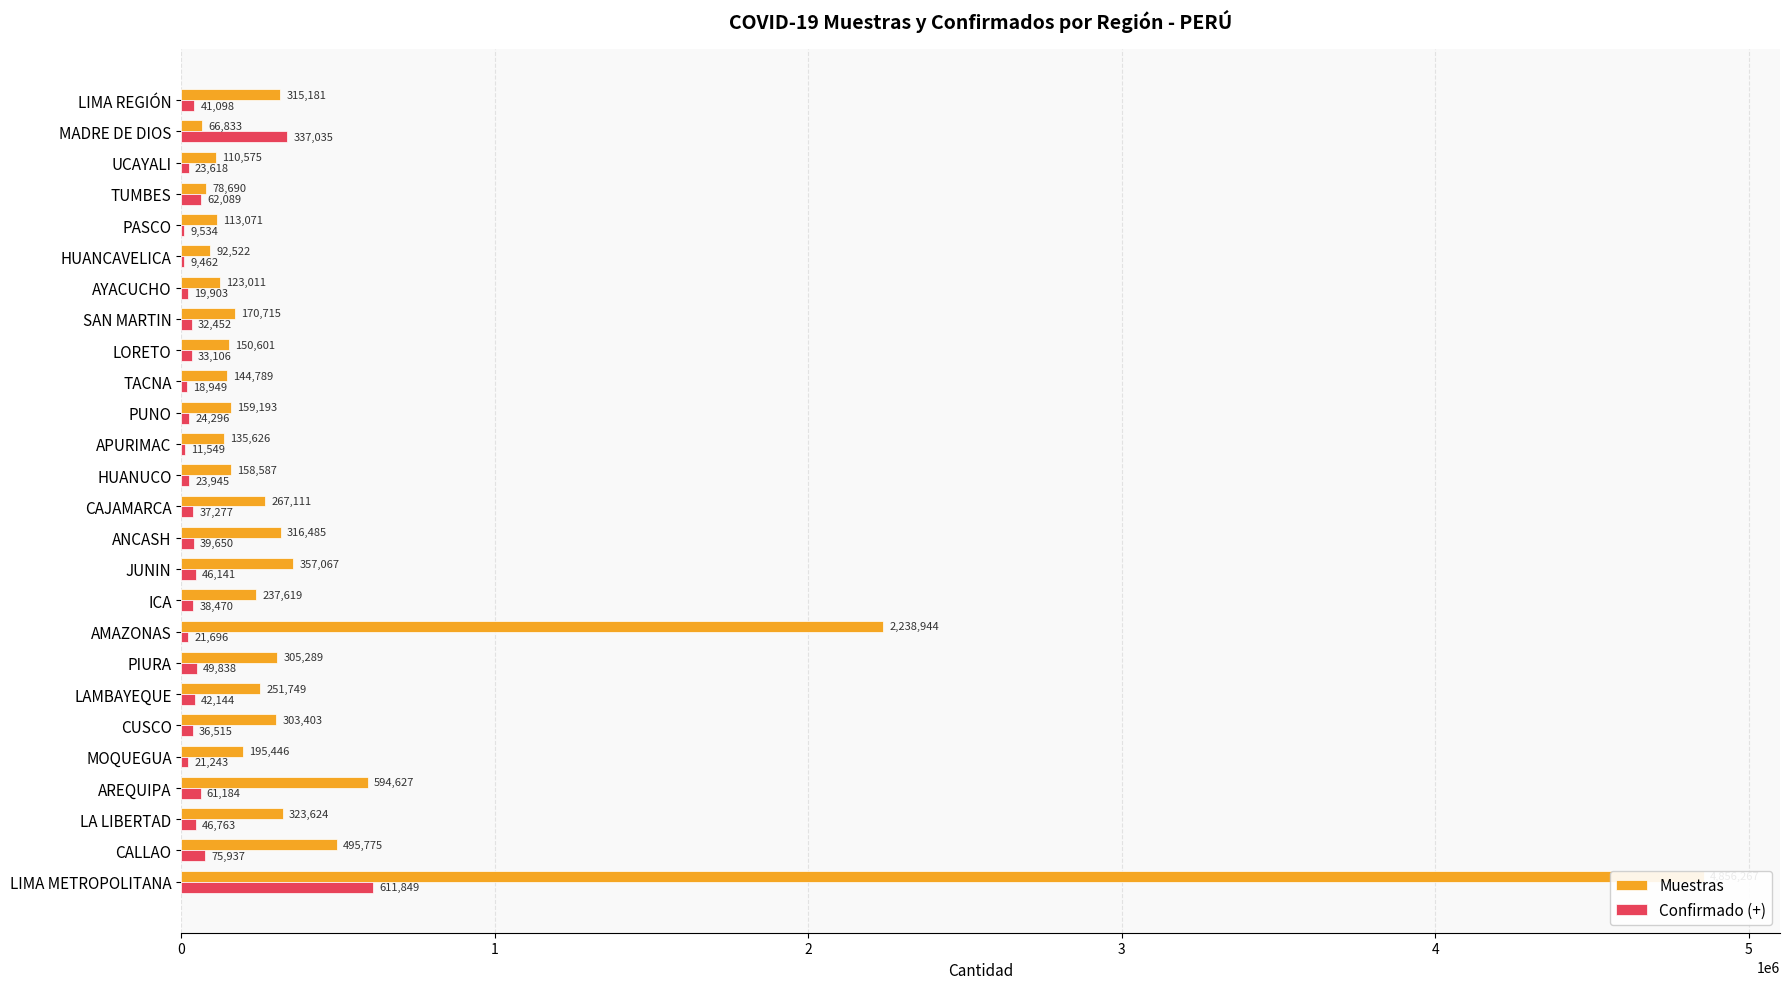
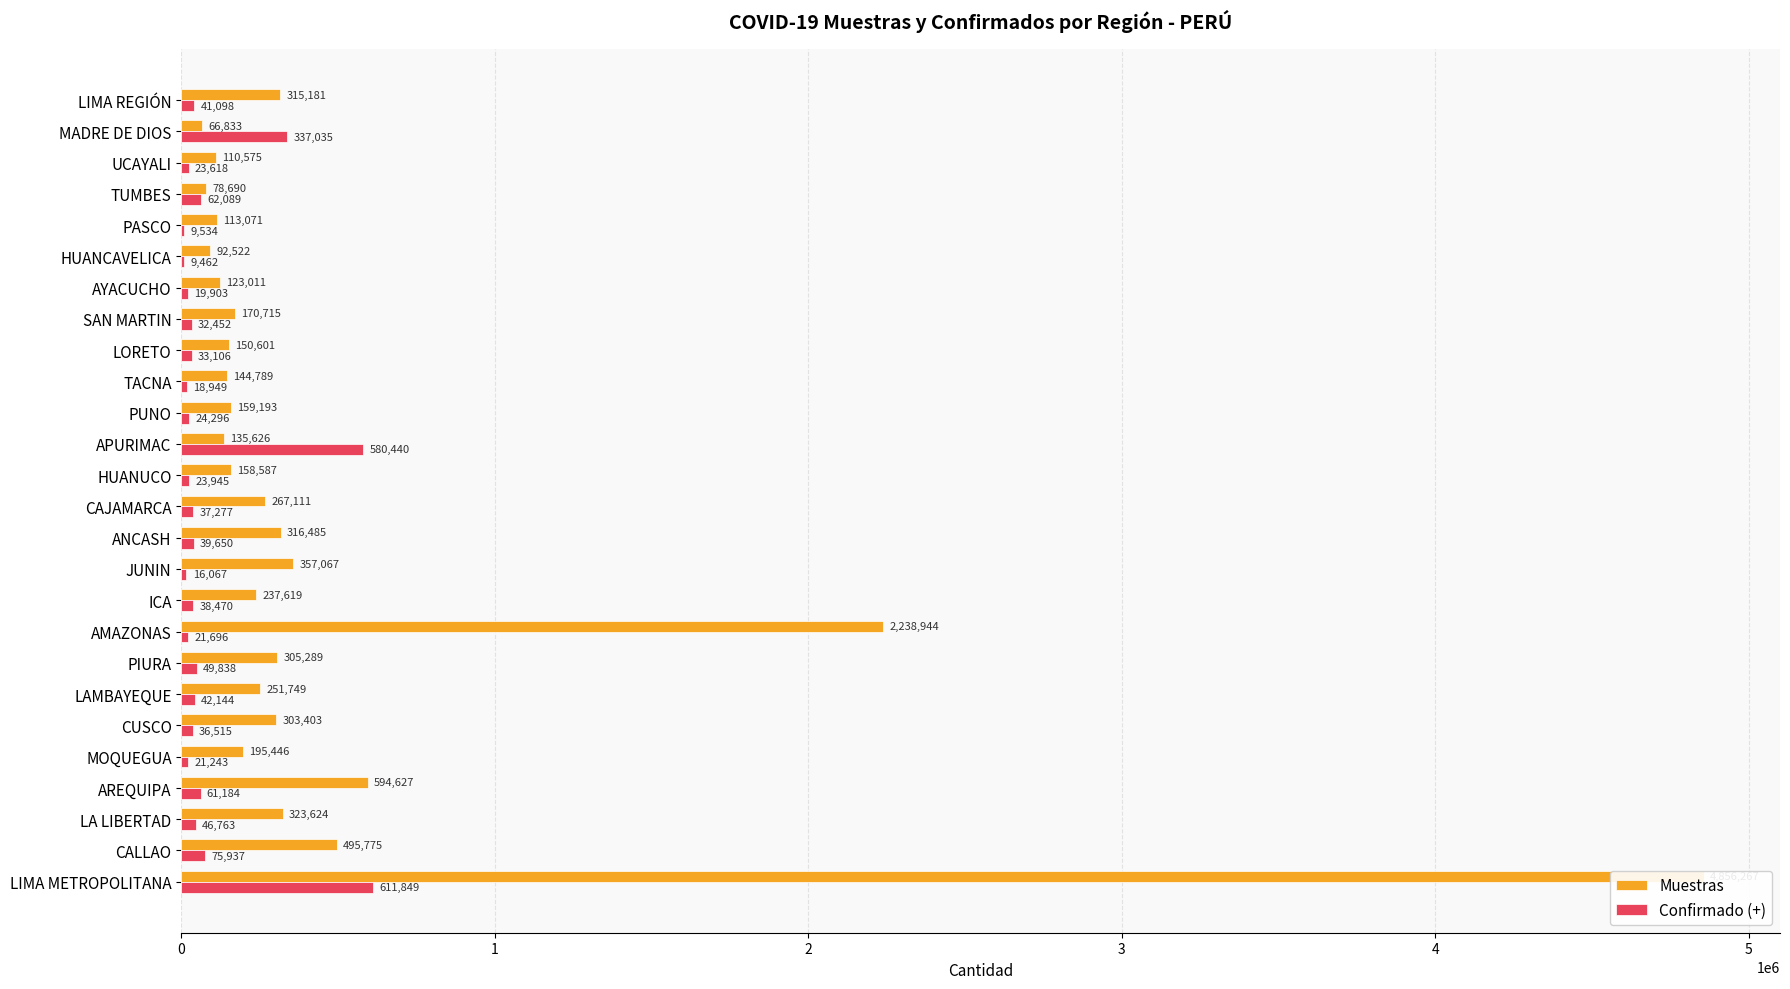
  {
    "Muestras": {
      "LIMA REGIÓN": "315,181",
      "MADRE DE DIOS": "66,833",
      "UCAYALI": "110,575",
      "TUMBES": "78,690",
      "PASCO": "113,071",
      "HUANCAVELICA": "92,522",
      "AYACUCHO": "123,011",
      "SAN MARTIN": "170,715",
      "LORETO": "150,601",
      "TACNA": "144,789",
      "PUNO": "159,193",
      "APURIMAC": "135,626",
      "HUANUCO": "158,587",
      "CAJAMARCA": "267,111",
      "ANCASH": "316,485",
      "JUNIN": "357,067",
      "ICA": "237,619",
      "AMAZONAS": "2,238,944",
      "PIURA": "305,289",
      "LAMBAYEQUE": "251,749",
      "CUSCO": "303,403",
      "MOQUEGUA": "195,446",
      "AREQUIPA": "594,627",
      "LA LIBERTAD": "323,624",
      "CALLAO": "495,775"
    },
    "Confirmado (+)": {
      "LIMA REGIÓN": "41,098",
      "MADRE DE DIOS": "337,035",
      "UCAYALI": "23,618",
      "TUMBES": "62,089",
      "PASCO": "9,534",
      "HUANCAVELICA": "9,462",
      "AYACUCHO": "19,903",
      "SAN MARTIN": "32,452",
      "LORETO": "33,106",
      "TACNA": "18,949",
      "PUNO": "24,296",
-     "APURIMAC": "11,549",
+     "APURIMAC": "580,440",
      "HUANUCO": "23,945",
      "CAJAMARCA": "37,277",
      "ANCASH": "39,650",
-     "JUNIN": "46,141",
+     "JUNIN": "16,067",
      "ICA": "38,470",
      "AMAZONAS": "21,696",
      "PIURA": "49,838",
      "LAMBAYEQUE": "42,144",
      "CUSCO": "36,515",
      "MOQUEGUA": "21,243",
      "AREQUIPA": "61,184",
      "LA LIBERTAD": "46,763",
      "CALLAO": "75,937",
      "LIMA METROPOLITANA": "611,849"
    }
  }
